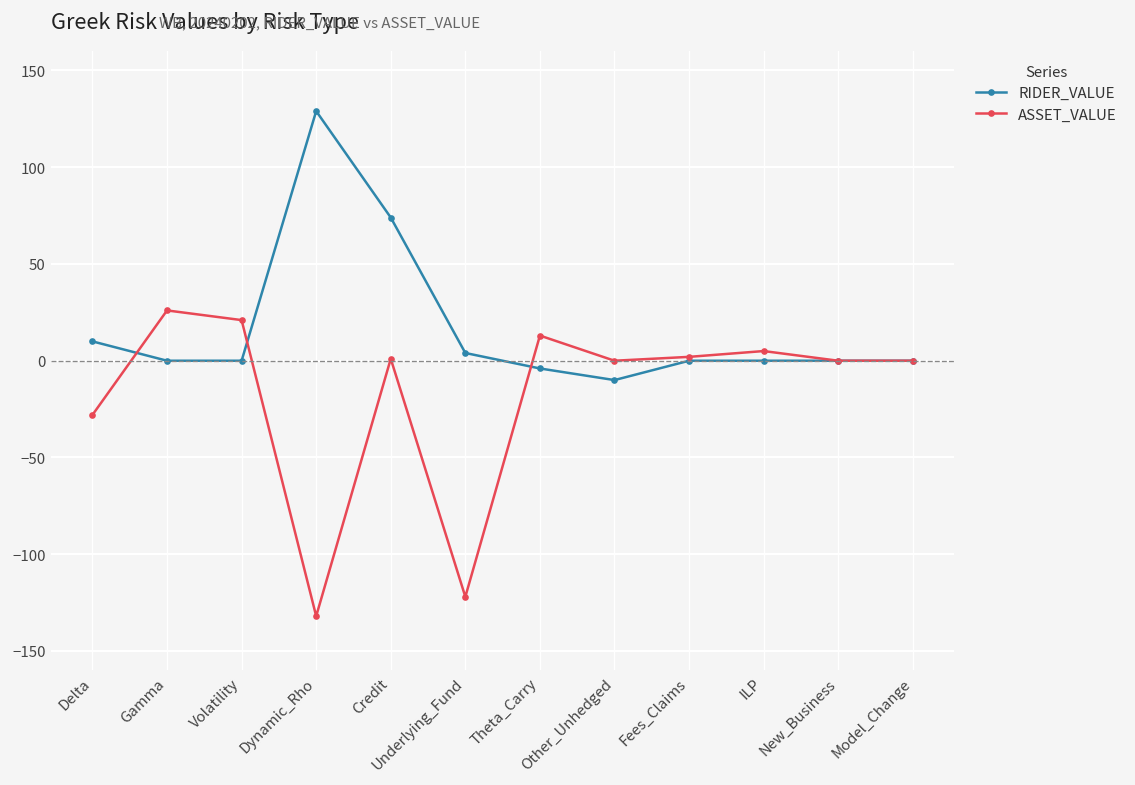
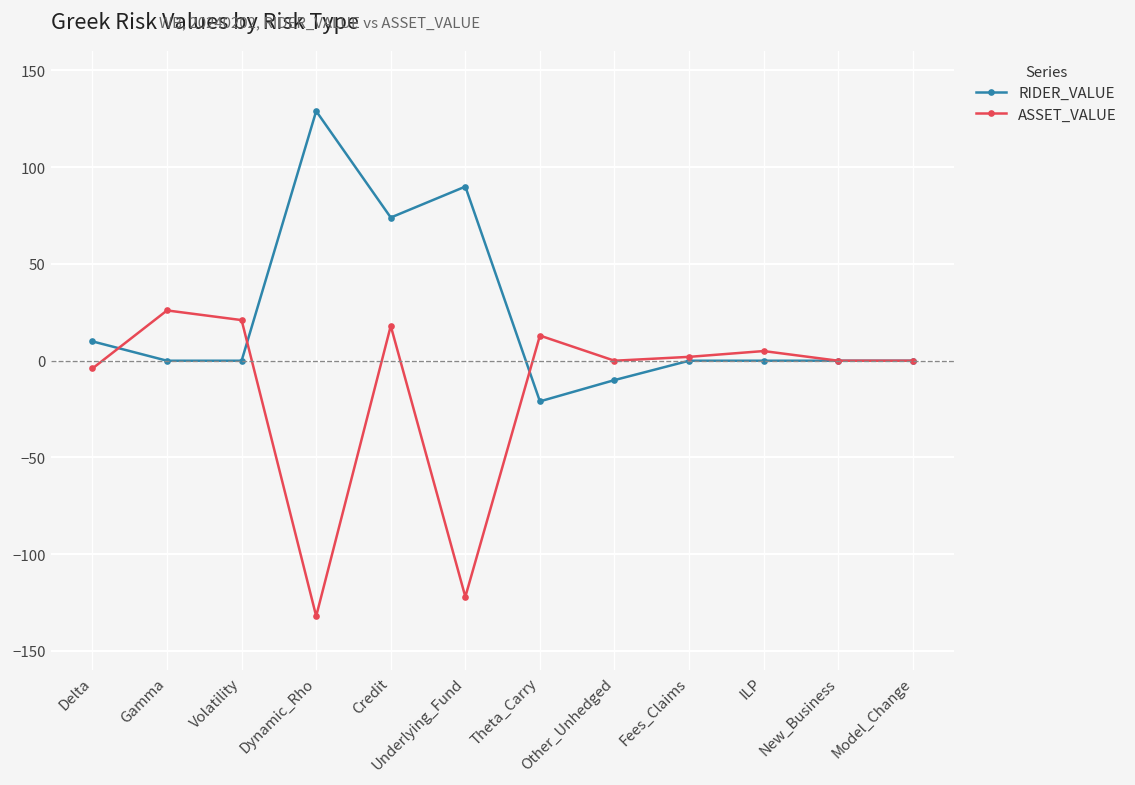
  {
    "RIDER_VALUE": {
      "Delta": 10,
      "Gamma": 0,
      "Volatility": 0,
      "Dynamic_Rho": 129,
      "Credit": 74,
-     "Underlying_Fund": 4,
-     "Theta_Carry": -4,
+     "Underlying_Fund": 90,
+     "Theta_Carry": -21,
      "Other_Unhedged": -10,
      "Fees_Claims": 0,
      "ILP": 0
    },
    "ASSET_VALUE": {
-     "Delta": -28,
+     "Delta": -4,
      "Gamma": 26,
      "Volatility": 21,
      "Dynamic_Rho": -132,
-     "Credit": 1,
+     "Credit": 18,
      "Underlying_Fund": -122,
      "Theta_Carry": 13,
      "Other_Unhedged": 0,
      "Fees_Claims": 2,
      "ILP": 5
    }
  }
